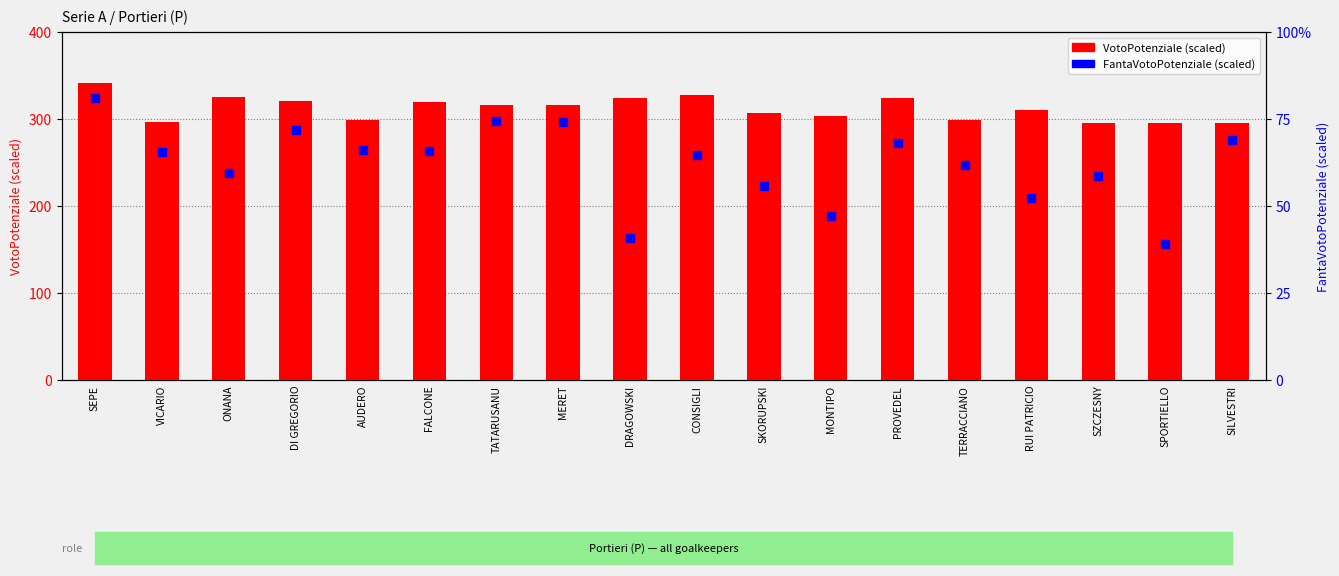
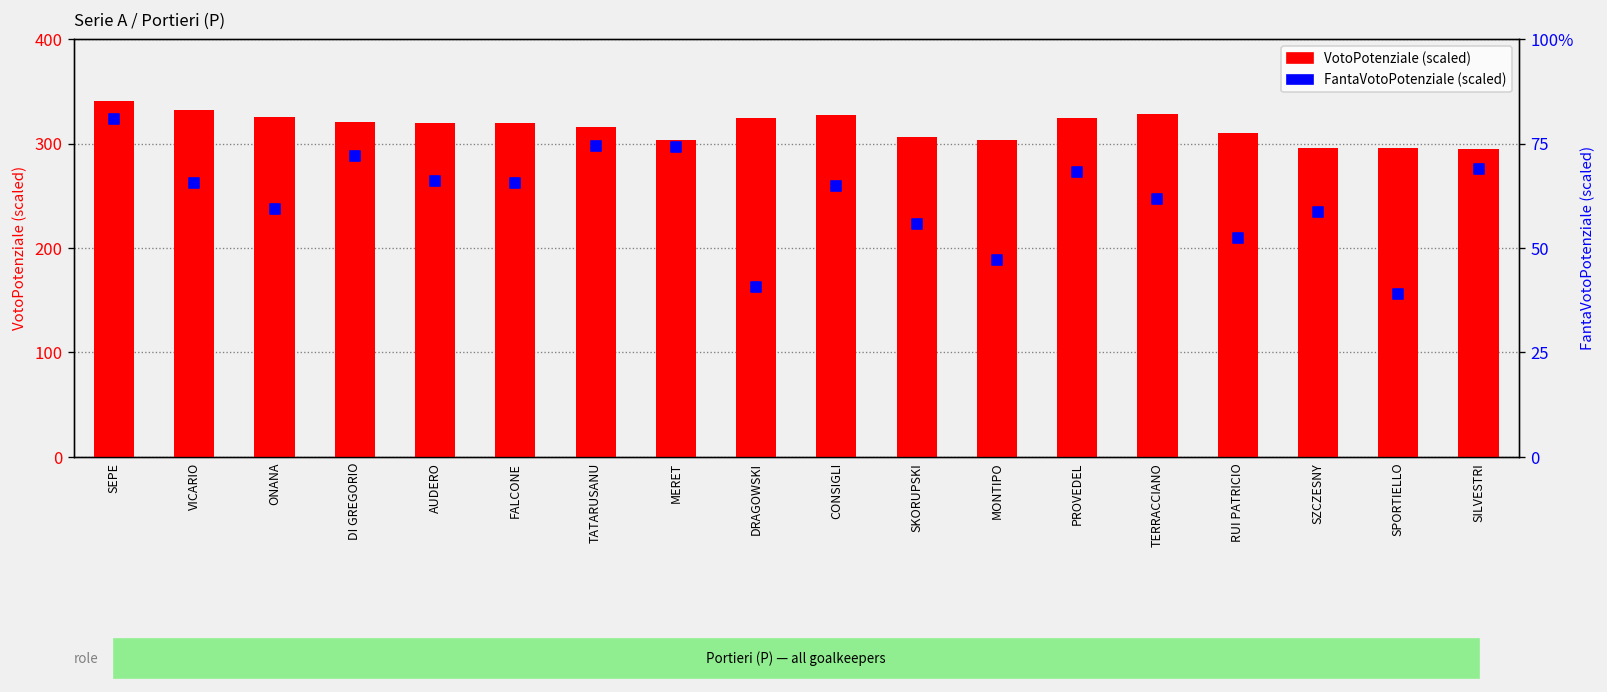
  {
    "VotoPotenziale (scaled)": {
      "SEPE": 340,
-     "VICARIO": 300,
+     "VICARIO": 330,
      "ONANA": 330,
      "DI GREGORIO": 320,
-     "AUDERO": 300,
+     "AUDERO": 320,
      "FALCONE": 320,
      "TATARUSANU": 320,
-     "MERET": 320,
+     "MERET": 300,
      "DRAGOWSKI": 320,
      "CONSIGLI": 330,
      "SKORUPSKI": 310,
      "MONTIPO": 300,
      "PROVEDEL": 320,
-     "TERRACCIANO": 300,
+     "TERRACCIANO": 330,
      "RUI PATRICIO": 310,
      "SZCZESNY": 300,
      "SPORTIELLO": 300,
      "SILVESTRI": 300
    }
  }
